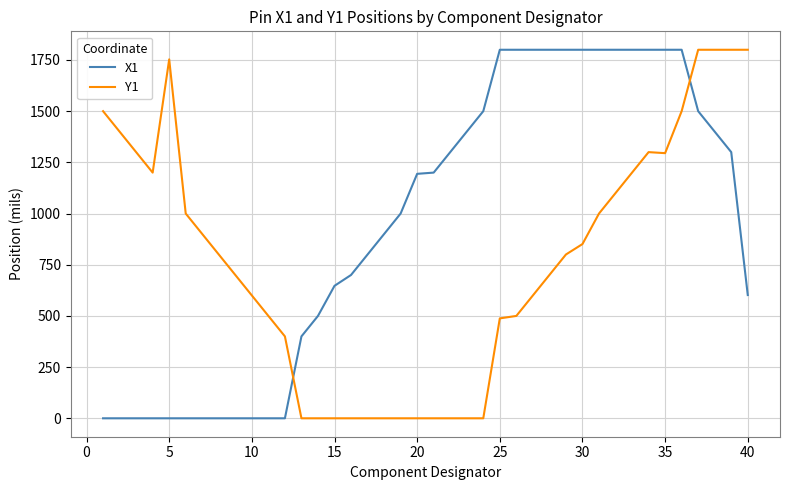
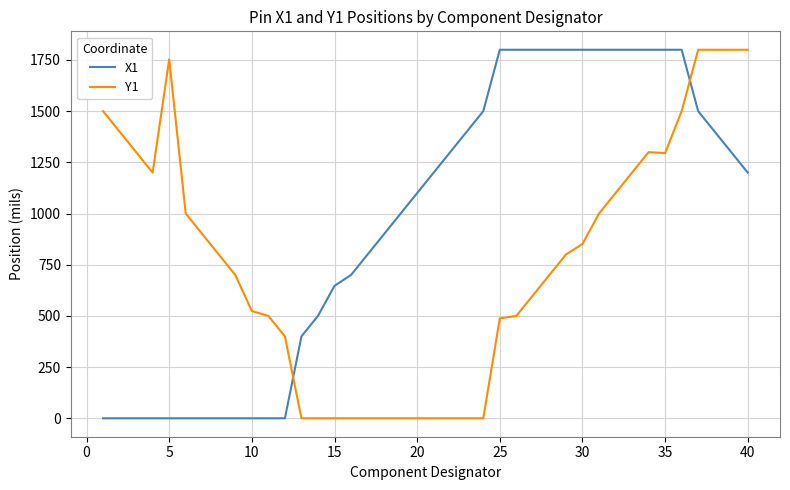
  {
    "X1": {
      "5": 0,
      "10": 0,
      "15": 650,
-     "20": 1190,
+     "20": 1100,
      "25": 1800,
      "30": 1800,
      "35": 1800,
-     "40": 600
+     "40": 1200
    },
    "Y1": {
      "5": 1750,
-     "10": 600,
+     "10": 520,
      "15": 0,
      "20": 0,
      "25": 490,
      "30": 850,
      "35": 1300,
      "40": 1800
    }
  }
